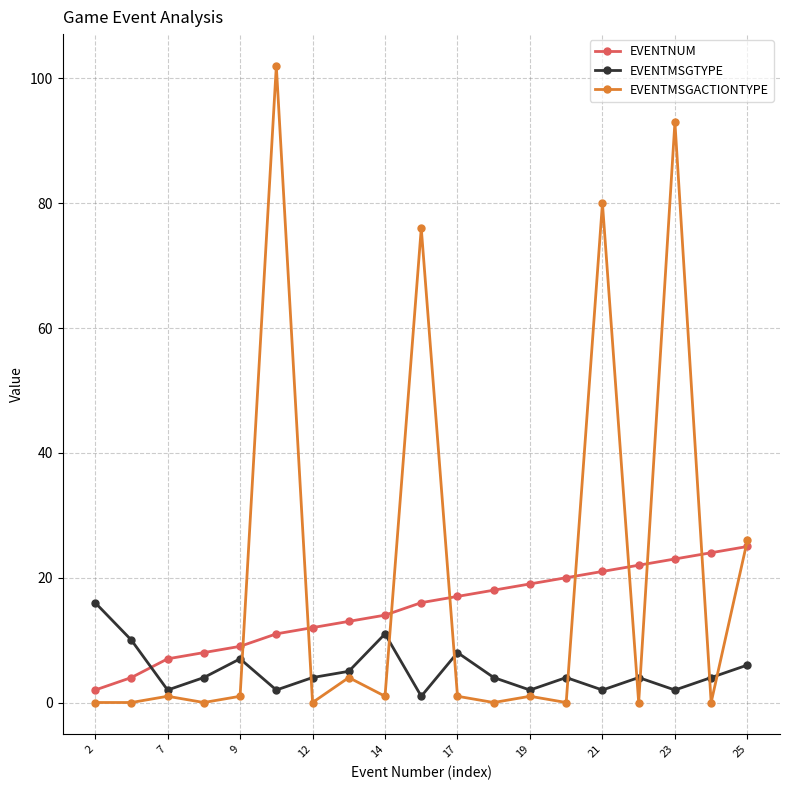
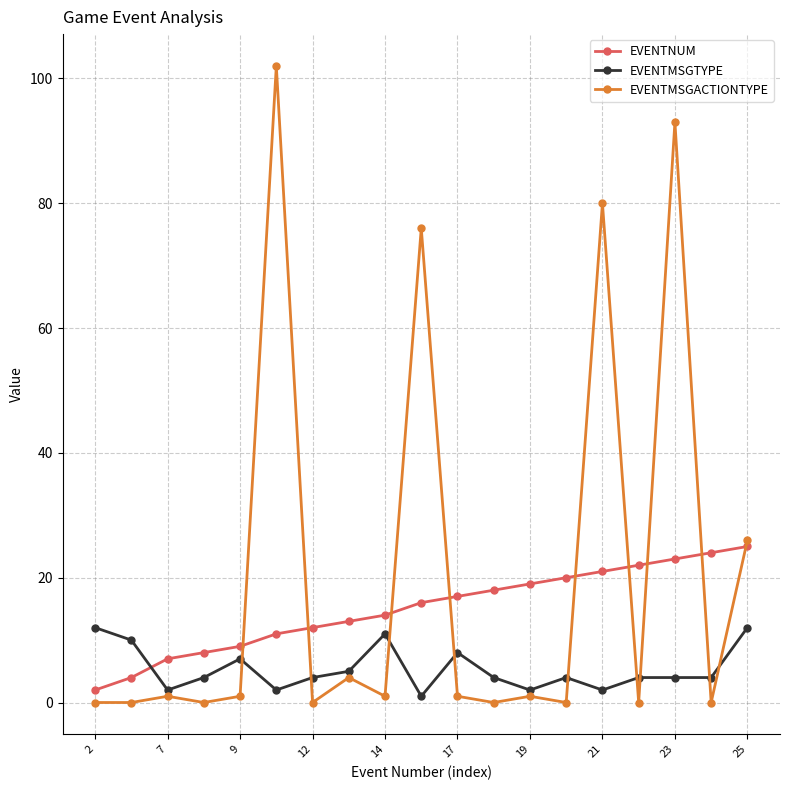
  {
    "EVENTMSGTYPE": {
-     "2": 16,
+     "2": 12,
      "7": 2,
      "9": 7,
      "12": 4,
      "14": 11,
      "17": 8,
      "19": 2,
      "21": 2,
-     "23": 2,
-     "25": 6
+     "23": 4,
+     "25": 12
    }
  }
